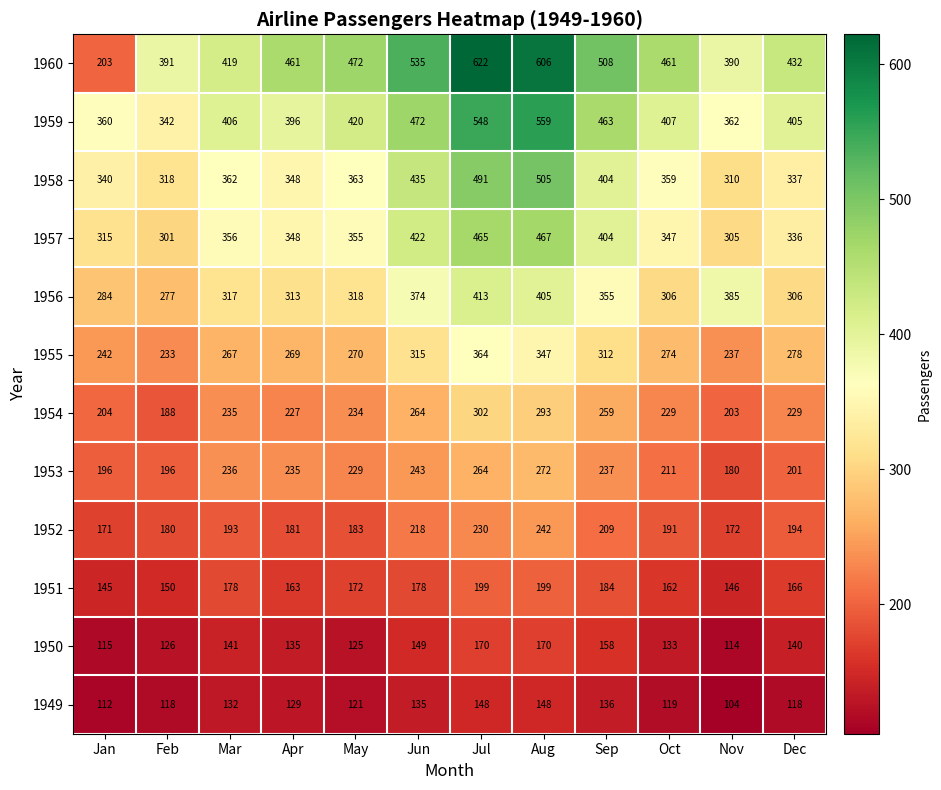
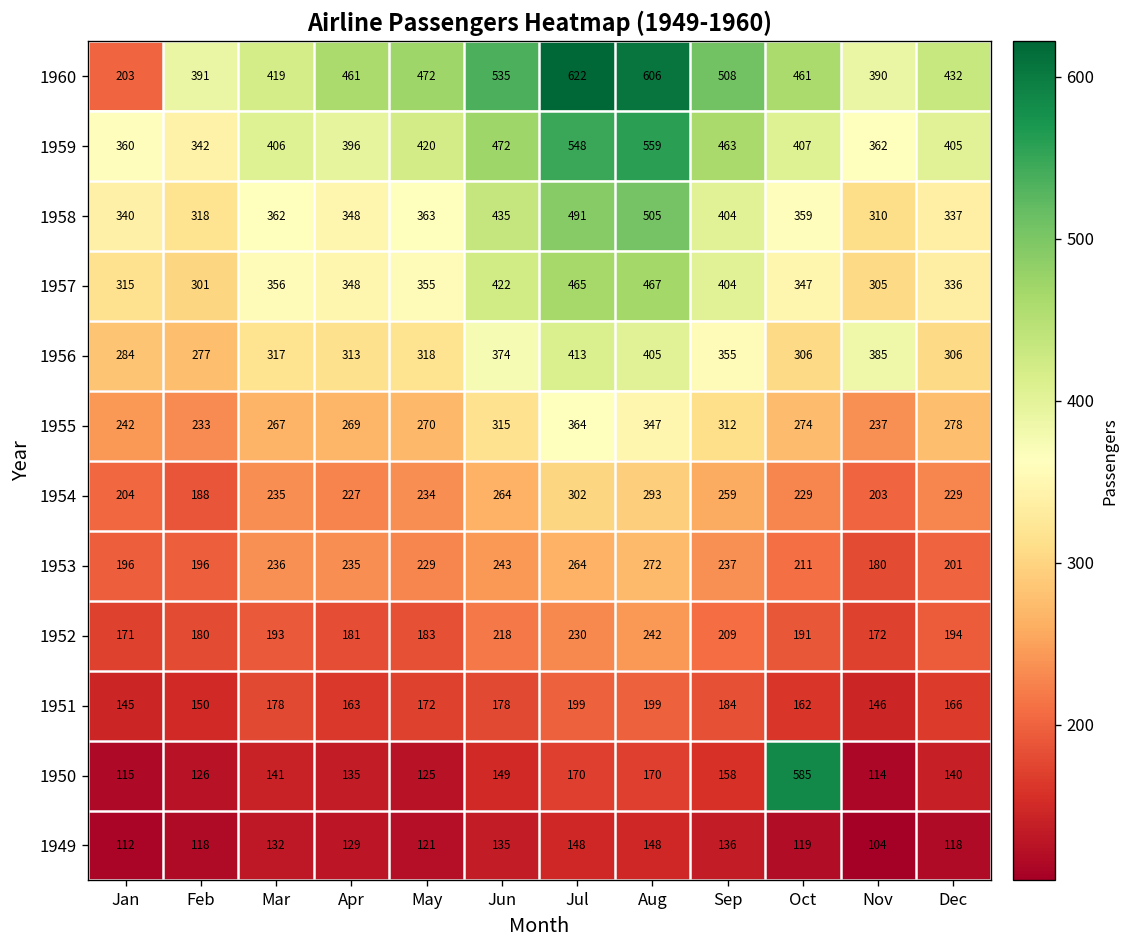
  {
    "1960": {
      "Jan": 203,
      "Feb": 391,
      "Mar": 419,
      "Apr": 461,
      "May": 472,
      "Jun": 535,
      "Jul": 622,
      "Aug": 606,
      "Sep": 508,
      "Oct": 461,
      "Nov": 390,
      "Dec": 432
    },
    "1959": {
      "Jan": 360,
      "Feb": 342,
      "Mar": 406,
      "Apr": 396,
      "May": 420,
      "Jun": 472,
      "Jul": 548,
      "Aug": 559,
      "Sep": 463,
      "Oct": 407,
      "Nov": 362,
      "Dec": 405
    },
    "1958": {
      "Jan": 340,
      "Feb": 318,
      "Mar": 362,
      "Apr": 348,
      "May": 363,
      "Jun": 435,
      "Jul": 491,
      "Aug": 505,
      "Sep": 404,
      "Oct": 359,
      "Nov": 310,
      "Dec": 337
    },
    "1957": {
      "Jan": 315,
      "Feb": 301,
      "Mar": 356,
      "Apr": 348,
      "May": 355,
      "Jun": 422,
      "Jul": 465,
      "Aug": 467,
      "Sep": 404,
      "Oct": 347,
      "Nov": 305,
      "Dec": 336
    },
    "1956": {
      "Jan": 284,
      "Feb": 277,
      "Mar": 317,
      "Apr": 313,
      "May": 318,
      "Jun": 374,
      "Jul": 413,
      "Aug": 405,
      "Sep": 355,
      "Oct": 306,
      "Nov": 385,
      "Dec": 306
    },
    "1955": {
      "Jan": 242,
      "Feb": 233,
      "Mar": 267,
      "Apr": 269,
      "May": 270,
      "Jun": 315,
      "Jul": 364,
      "Aug": 347,
      "Sep": 312,
      "Oct": 274,
      "Nov": 237,
      "Dec": 278
    },
    "1954": {
      "Jan": 204,
      "Feb": 188,
      "Mar": 235,
      "Apr": 227,
      "May": 234,
      "Jun": 264,
      "Jul": 302,
      "Aug": 293,
      "Sep": 259,
      "Oct": 229,
      "Nov": 203,
      "Dec": 229
    },
    "1953": {
      "Jan": 196,
      "Feb": 196,
      "Mar": 236,
      "Apr": 235,
      "May": 229,
      "Jun": 243,
      "Jul": 264,
      "Aug": 272,
      "Sep": 237,
      "Oct": 211,
      "Nov": 180,
      "Dec": 201
    },
    "1952": {
      "Jan": 171,
      "Feb": 180,
      "Mar": 193,
      "Apr": 181,
      "May": 183,
      "Jun": 218,
      "Jul": 230,
      "Aug": 242,
      "Sep": 209,
      "Oct": 191,
      "Nov": 172,
      "Dec": 194
    },
    "1951": {
      "Jan": 145,
      "Feb": 150,
      "Mar": 178,
      "Apr": 163,
      "May": 172,
      "Jun": 178,
      "Jul": 199,
      "Aug": 199,
      "Sep": 184,
      "Oct": 162,
      "Nov": 146,
      "Dec": 166
    },
    "1950": {
      "Jan": 115,
      "Feb": 126,
      "Mar": 141,
      "Apr": 135,
      "May": 125,
      "Jun": 149,
      "Jul": 170,
      "Aug": 170,
      "Sep": 158,
-     "Oct": 133,
+     "Oct": 585,
      "Nov": 114,
      "Dec": 140
    },
    "1949": {
      "Jan": 112,
      "Feb": 118,
      "Mar": 132,
      "Apr": 129,
      "May": 121,
      "Jun": 135,
      "Jul": 148,
      "Aug": 148,
      "Sep": 136,
      "Oct": 119,
      "Nov": 104,
      "Dec": 118
    }
  }
